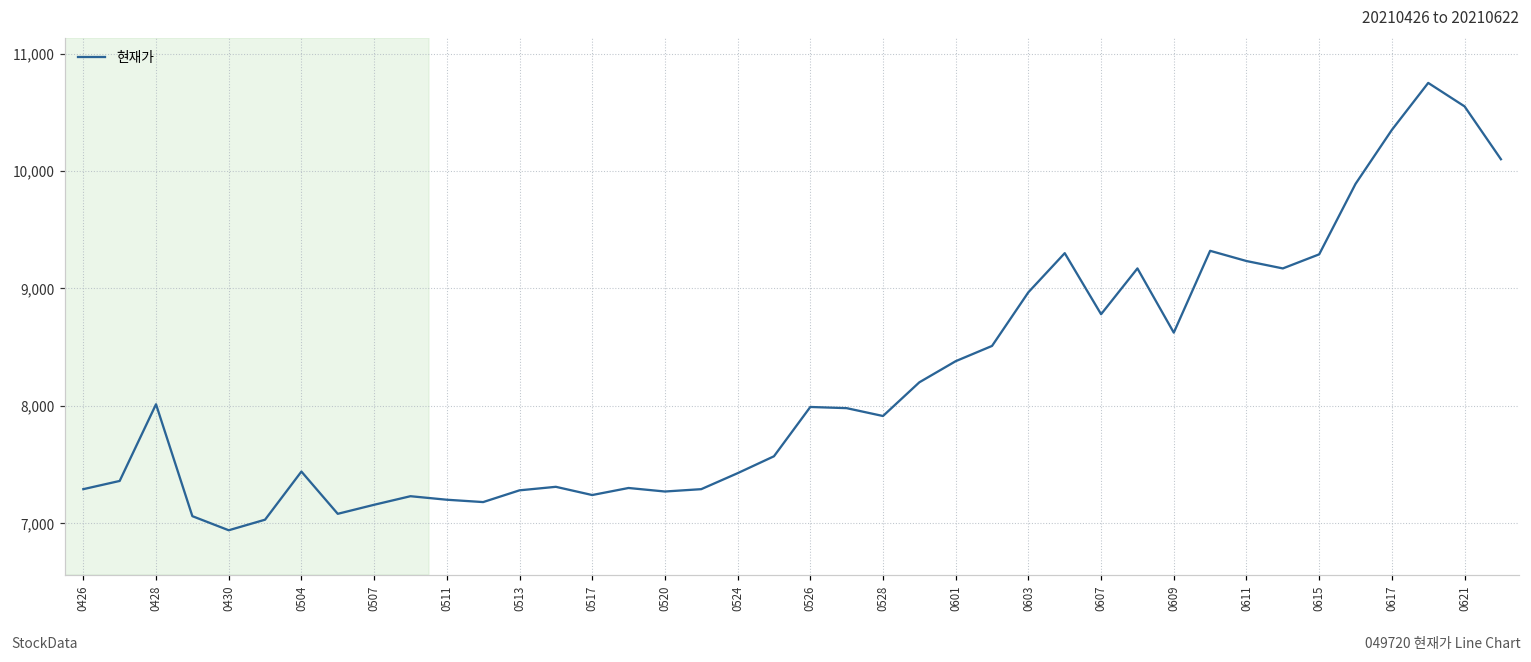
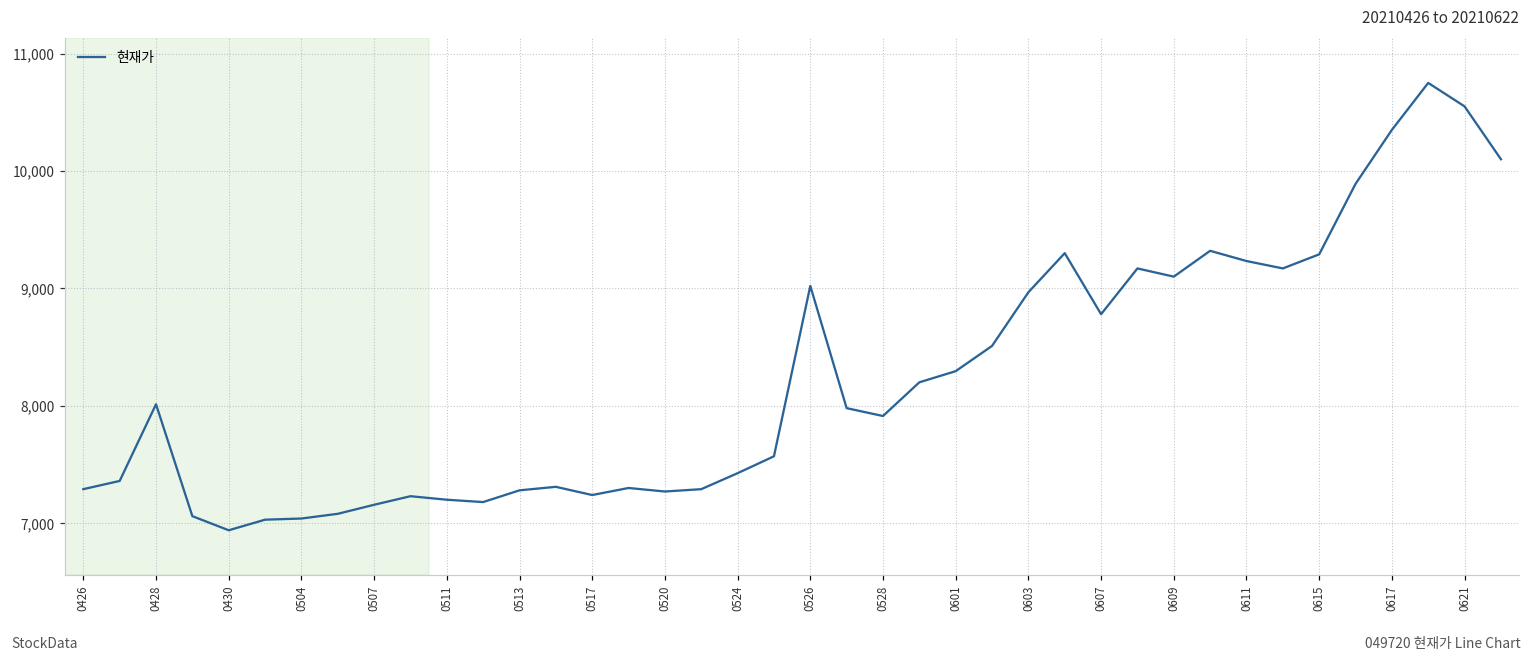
  {
    "0426": "7,290",
    "0428": "8,010",
    "0430": "6,940",
-   "0504": "7,440",
+   "0504": "7,040",
    "0507": "7,160",
    "0511": "7,200",
    "0513": "7,280",
    "0517": "7,240",
    "0520": "7,270",
    "0524": "7,430",
-   "0526": "7,990",
+   "0526": "9,020",
    "0528": "7,910",
-   "0601": "8,380",
+   "0601": "8,300",
    "0603": "8,970",
    "0607": "8,780",
-   "0609": "8,620",
+   "0609": "9,100",
    "0611": "9,230",
    "0615": "9,290",
    "0617": "10,350",
    "0621": "10,550"
  }
